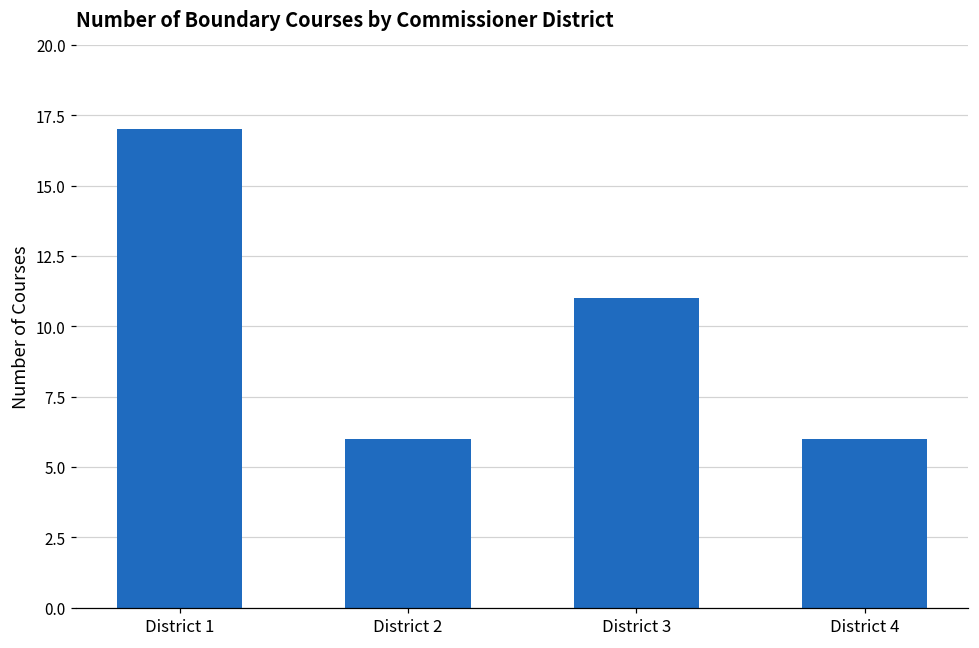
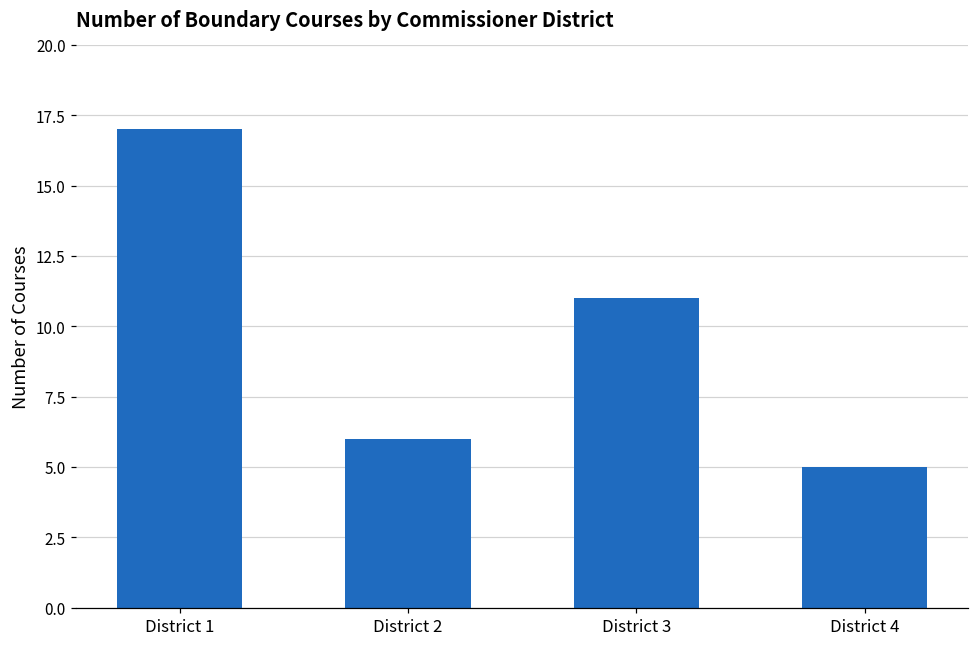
  {
    "District 1": 17,
    "District 2": 6,
    "District 3": 11,
-   "District 4": 6
+   "District 4": 5
  }
